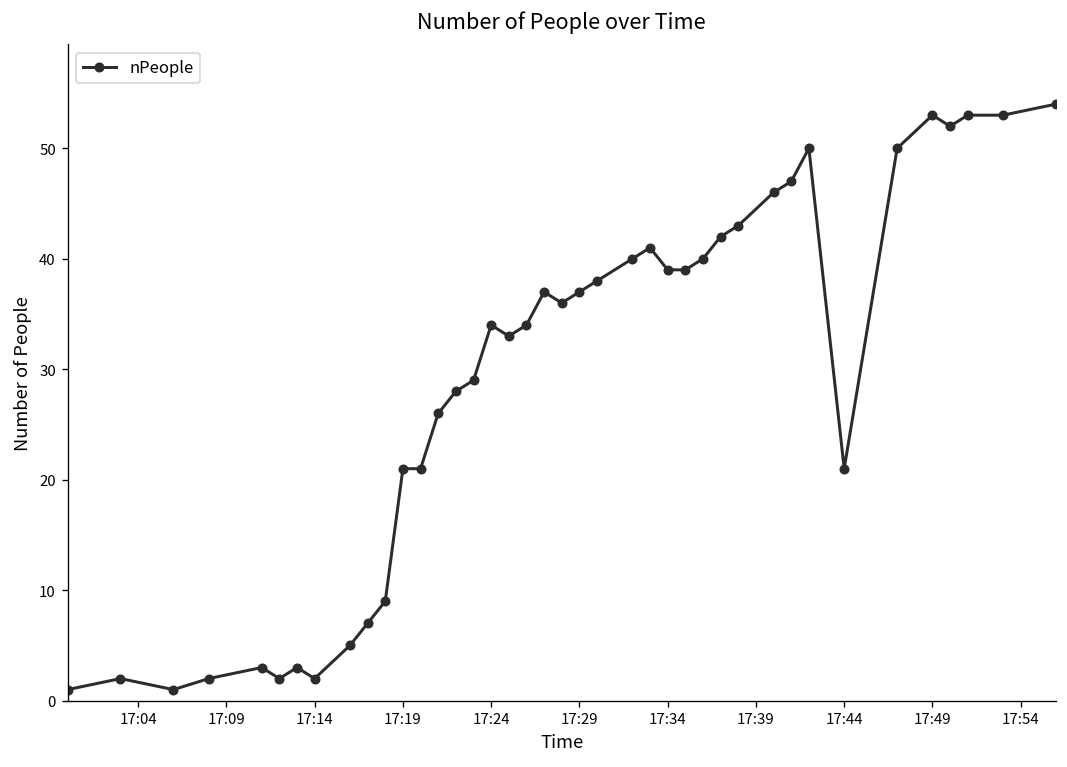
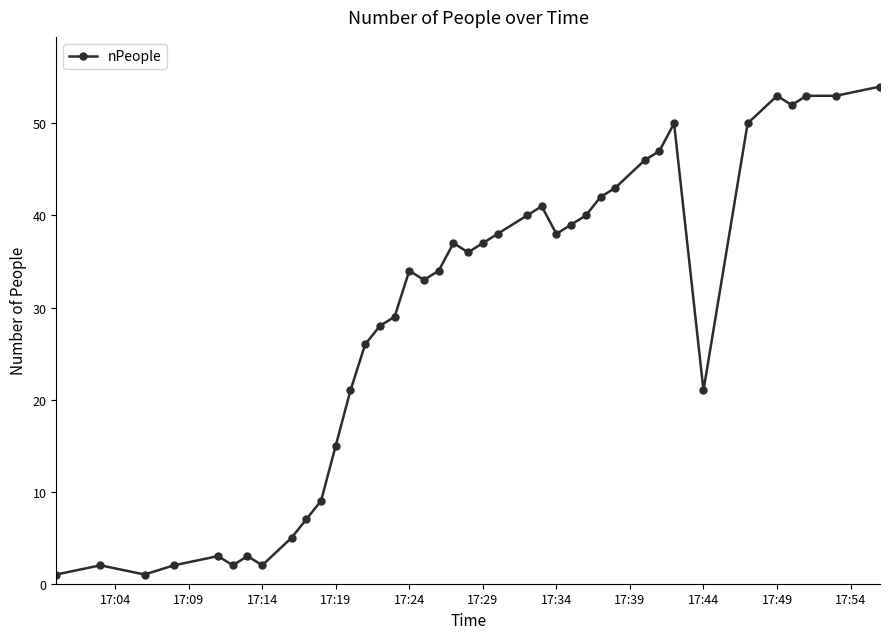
  {
    "17:14": 2,
-   "17:19": 21,
+   "17:19": 15,
    "17:24": 34,
    "17:29": 37,
-   "17:34": 39,
+   "17:34": 38,
    "17:44": 21,
    "17:49": 53
  }
